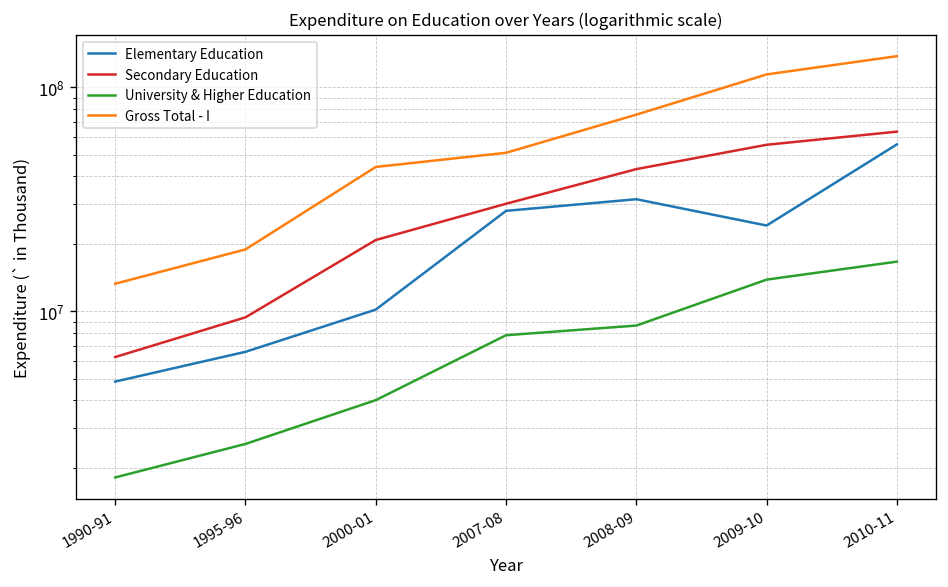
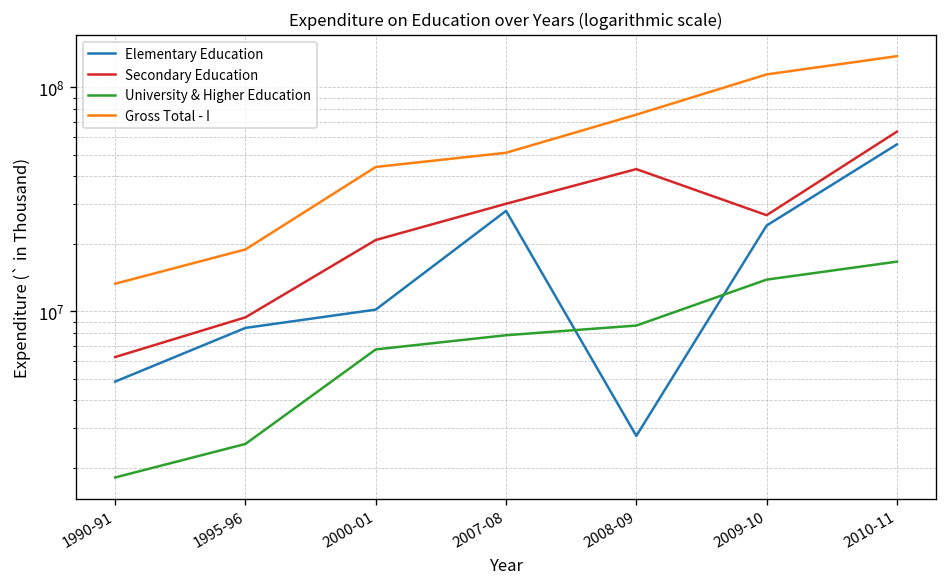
  {
    "Elementary Education": {
      "1990-91": 4900000,
-     "1995-96": 6600000,
+     "1995-96": 8000000,
      "2000-01": 10000000,
      "2007-08": 28000000,
-     "2008-09": 32000000,
+     "2008-09": 2800000,
      "2009-10": 24000000,
      "2010-11": 56000000
    },
    "Secondary Education": {
      "1990-91": 6200000,
      "1995-96": 9000000,
      "2000-01": 21000000,
      "2007-08": 30000000,
      "2008-09": 43000000,
-     "2009-10": 55000000,
+     "2009-10": 27000000,
      "2010-11": 63000000
    },
    "University & Higher Education": {
      "1990-91": 1800000,
      "1995-96": 2600000,
-     "2000-01": 4000000,
+     "2000-01": 6800000,
      "2007-08": 7800000,
      "2008-09": 9000000,
      "2009-10": 14000000,
      "2010-11": 17000000
    },
    "Gross Total - I": {
      "1990-91": 13000000,
      "1995-96": 19000000,
      "2000-01": 44000000,
      "2007-08": 51000000,
      "2008-09": 75000000,
      "2009-10": 110000000,
      "2010-11": 140000000
    }
  }
